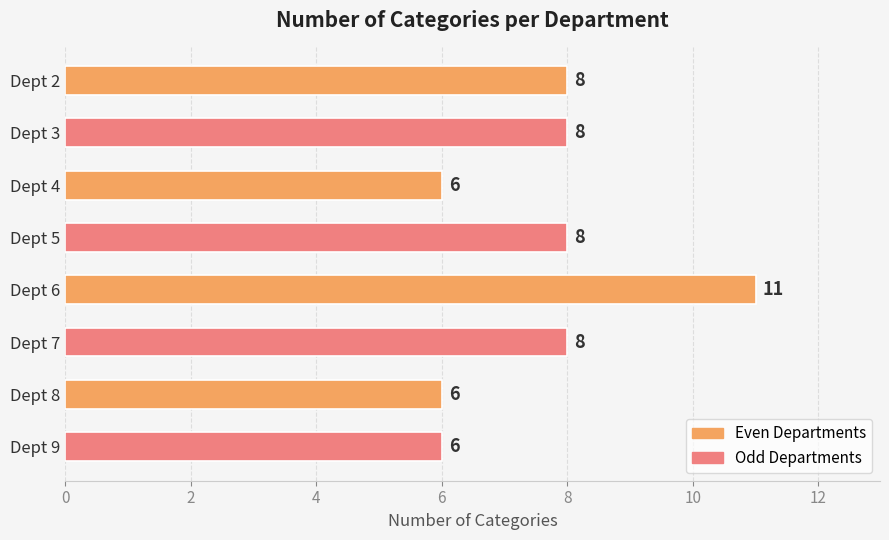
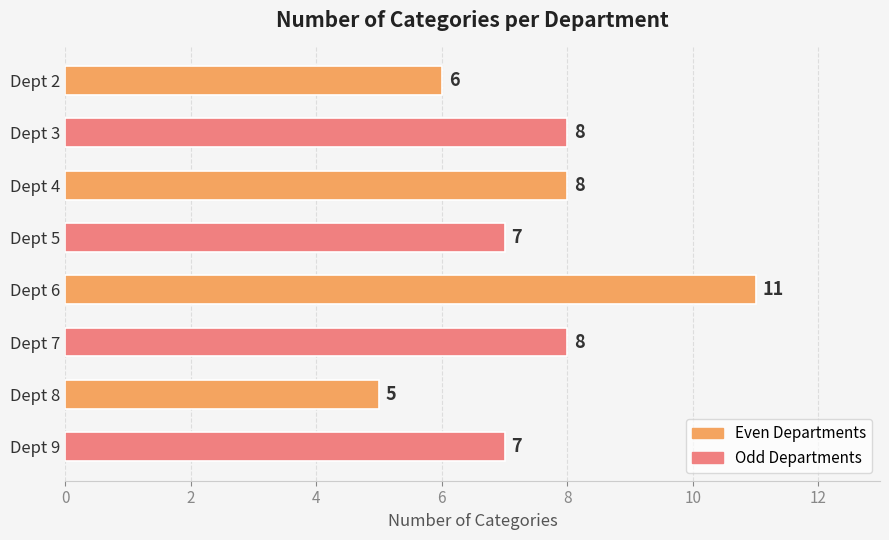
  {
-   "Dept 2": 8,
+   "Dept 2": 6,
    "Dept 3": 8,
-   "Dept 4": 6,
-   "Dept 5": 8,
+   "Dept 4": 8,
+   "Dept 5": 7,
    "Dept 6": 11,
    "Dept 7": 8,
-   "Dept 8": 6,
-   "Dept 9": 6
+   "Dept 8": 5,
+   "Dept 9": 7
  }
